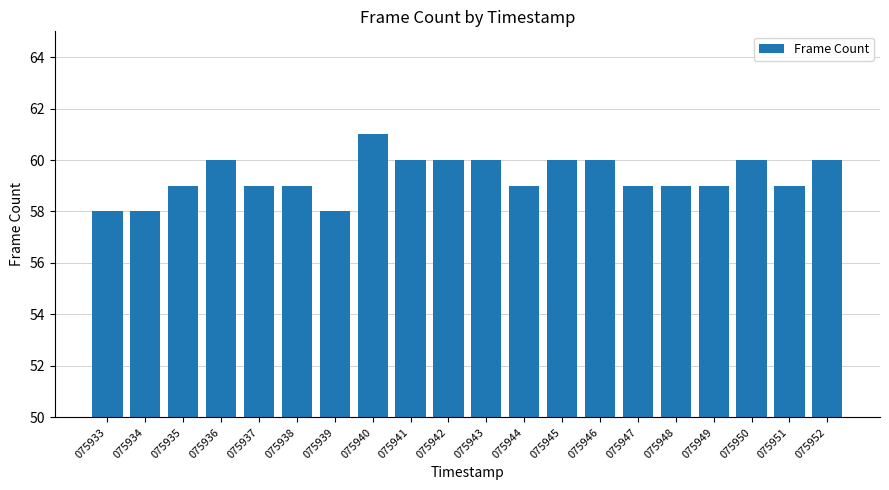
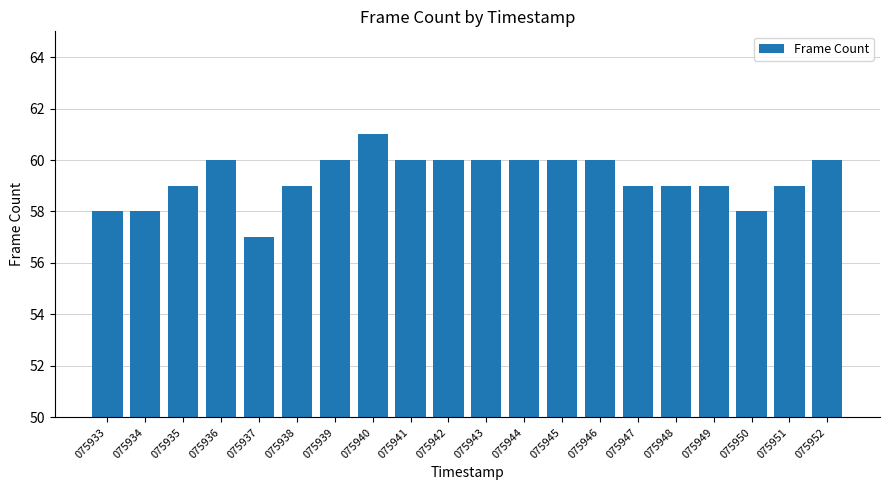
  {
    "075933": 58,
    "075934": 58,
    "075935": 59,
    "075936": 60,
-   "075937": 59,
+   "075937": 57,
    "075938": 59,
-   "075939": 58,
+   "075939": 60,
    "075940": 61,
    "075941": 60,
    "075942": 60,
    "075943": 60,
-   "075944": 59,
+   "075944": 60,
    "075945": 60,
    "075946": 60,
    "075947": 59,
    "075948": 59,
    "075949": 59,
-   "075950": 60,
+   "075950": 58,
    "075951": 59,
    "075952": 60
  }
